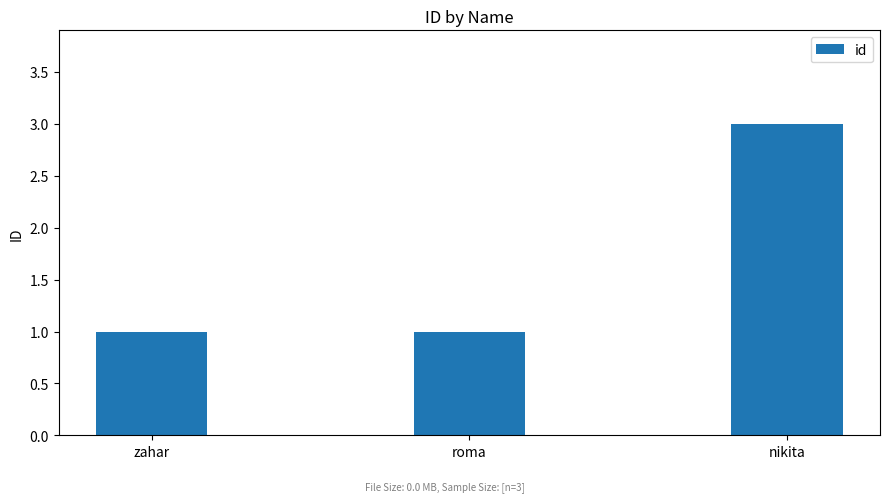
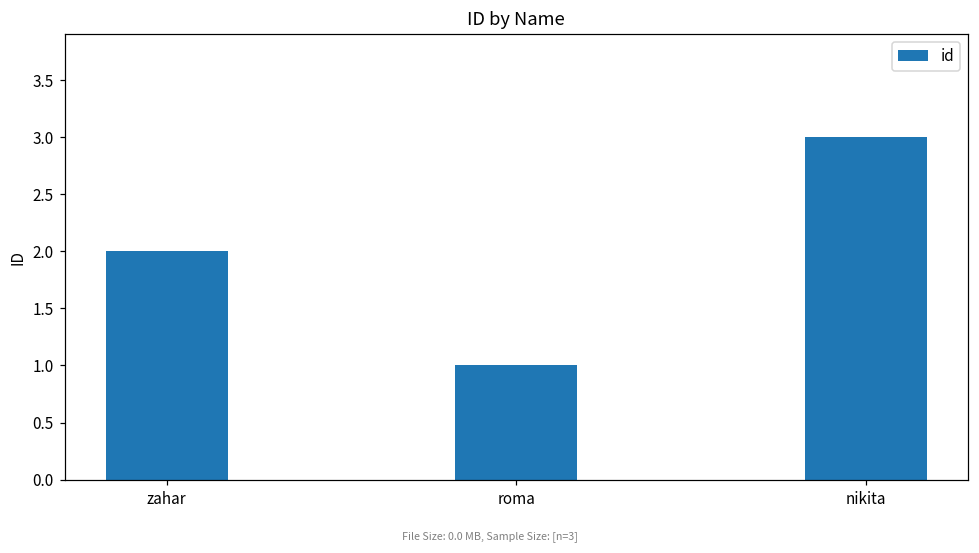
  {
-   "zahar": 1,
+   "zahar": 2,
    "roma": 1,
    "nikita": 3
  }
